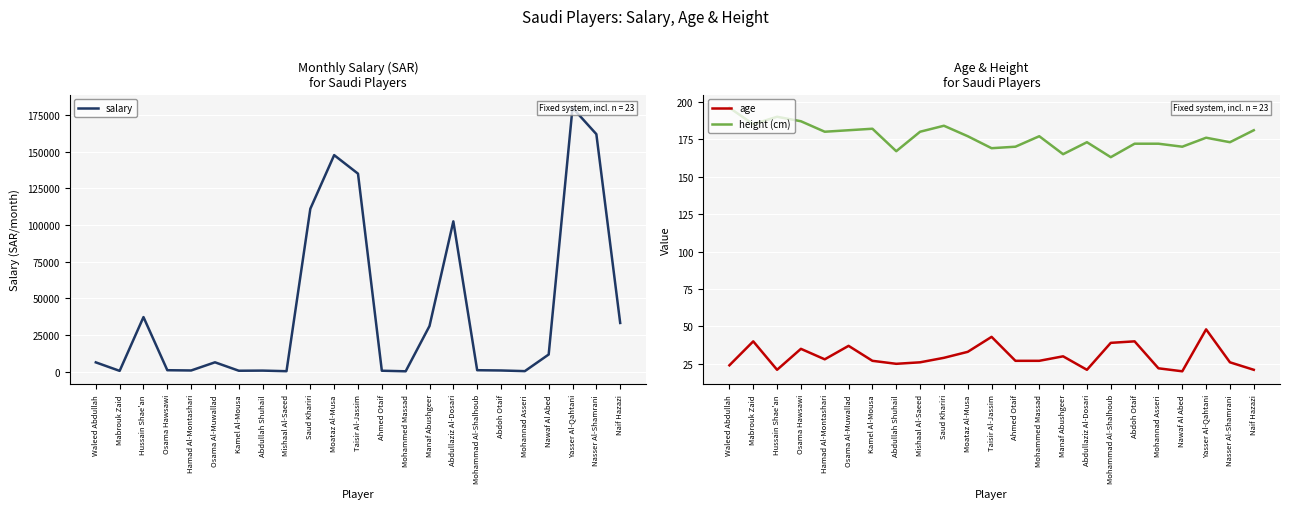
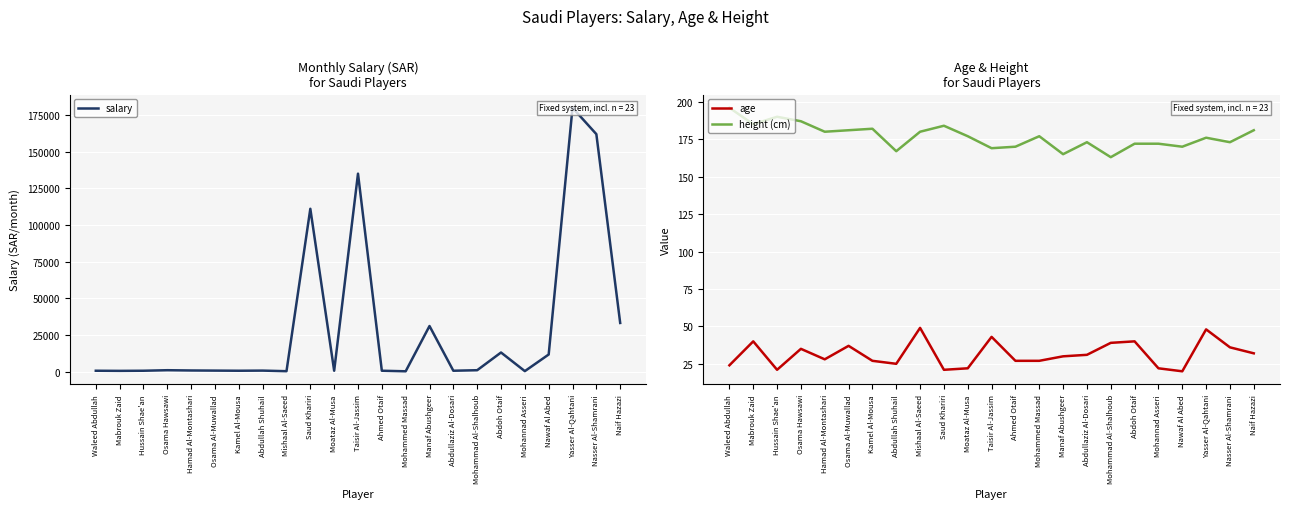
  {
    "Monthly Salary (SAR) for Saudi Players": {
-     "Waleed Abdullah": 6000,
+     "Waleed Abdullah": 1000,
      "Mabrouk Zaid": 0,
-     "Hussain Shae'an": 37000,
+     "Hussain Shae'an": 1000,
      "Osama Hawsawi": 1000,
      "Hamad Al-Montashari": 1000,
-     "Osama Al-Muwallad": 6000,
+     "Osama Al-Muwallad": 1000,
      "Kamel Al-Mousa": 1000,
      "Abdullah Shuhail": 1000,
      "Mishaal Al-Saeed": 0,
      "Saud Khariri": 111000,
-     "Moataz Al-Musa": 148000,
+     "Moataz Al-Musa": 1000,
      "Taisir Al-Jassim": 135000,
      "Ahmed Otaif": 1000,
      "Mohammed Massad": 0,
      "Manaf Abushgeer": 31000,
-     "Abdullaziz Al-Dosari": 102000,
+     "Abdullaziz Al-Dosari": 1000,
      "Mohammad Al-Shalhoub": 1000,
-     "Abdoh Otaif": 1000,
+     "Abdoh Otaif": 13000,
      "Mohannad Asseri": 0,
      "Nawaf Al Abed": 12000,
      "Nasser Al-Shamrani": 162000,
      "Naif Hazazi": 33000
    },
    "Age & Height for Saudi Players": {
      "age": {
        "Waleed Abdullah": 24,
        "Mabrouk Zaid": 40,
        "Hussain Shae'an": 21,
        "Osama Hawsawi": 35,
        "Hamad Al-Montashari": 28,
        "Osama Al-Muwallad": 37,
        "Kamel Al-Mousa": 27,
        "Abdullah Shuhail": 25,
-       "Mishaal Al-Saeed": 26,
-       "Saud Khariri": 29,
-       "Moataz Al-Musa": 33,
+       "Mishaal Al-Saeed": 49,
+       "Saud Khariri": 21,
+       "Moataz Al-Musa": 22,
        "Taisir Al-Jassim": 43,
        "Ahmed Otaif": 27,
        "Mohammed Massad": 27,
        "Manaf Abushgeer": 30,
-       "Abdullaziz Al-Dosari": 21,
+       "Abdullaziz Al-Dosari": 31,
        "Mohammad Al-Shalhoub": 39,
        "Abdoh Otaif": 40,
        "Mohannad Asseri": 22,
        "Nawaf Al Abed": 20,
        "Yasser Al-Qahtani": 48,
-       "Nasser Al-Shamrani": 26,
-       "Naif Hazazi": 21
+       "Nasser Al-Shamrani": 36,
+       "Naif Hazazi": 32
      },
      "height (cm)": {
        "Osama Hawsawi": 187,
        "Hamad Al-Montashari": 180,
        "Osama Al-Muwallad": 181,
        "Kamel Al-Mousa": 182,
        "Abdullah Shuhail": 167,
        "Mishaal Al-Saeed": 180,
        "Saud Khariri": 184,
        "Moataz Al-Musa": 177,
        "Taisir Al-Jassim": 169,
        "Ahmed Otaif": 170,
        "Mohammed Massad": 177,
        "Manaf Abushgeer": 165,
        "Abdullaziz Al-Dosari": 173,
        "Mohammad Al-Shalhoub": 163,
        "Abdoh Otaif": 172,
        "Mohannad Asseri": 172,
        "Nawaf Al Abed": 170,
        "Yasser Al-Qahtani": 176,
        "Nasser Al-Shamrani": 173
      }
    }
  }
